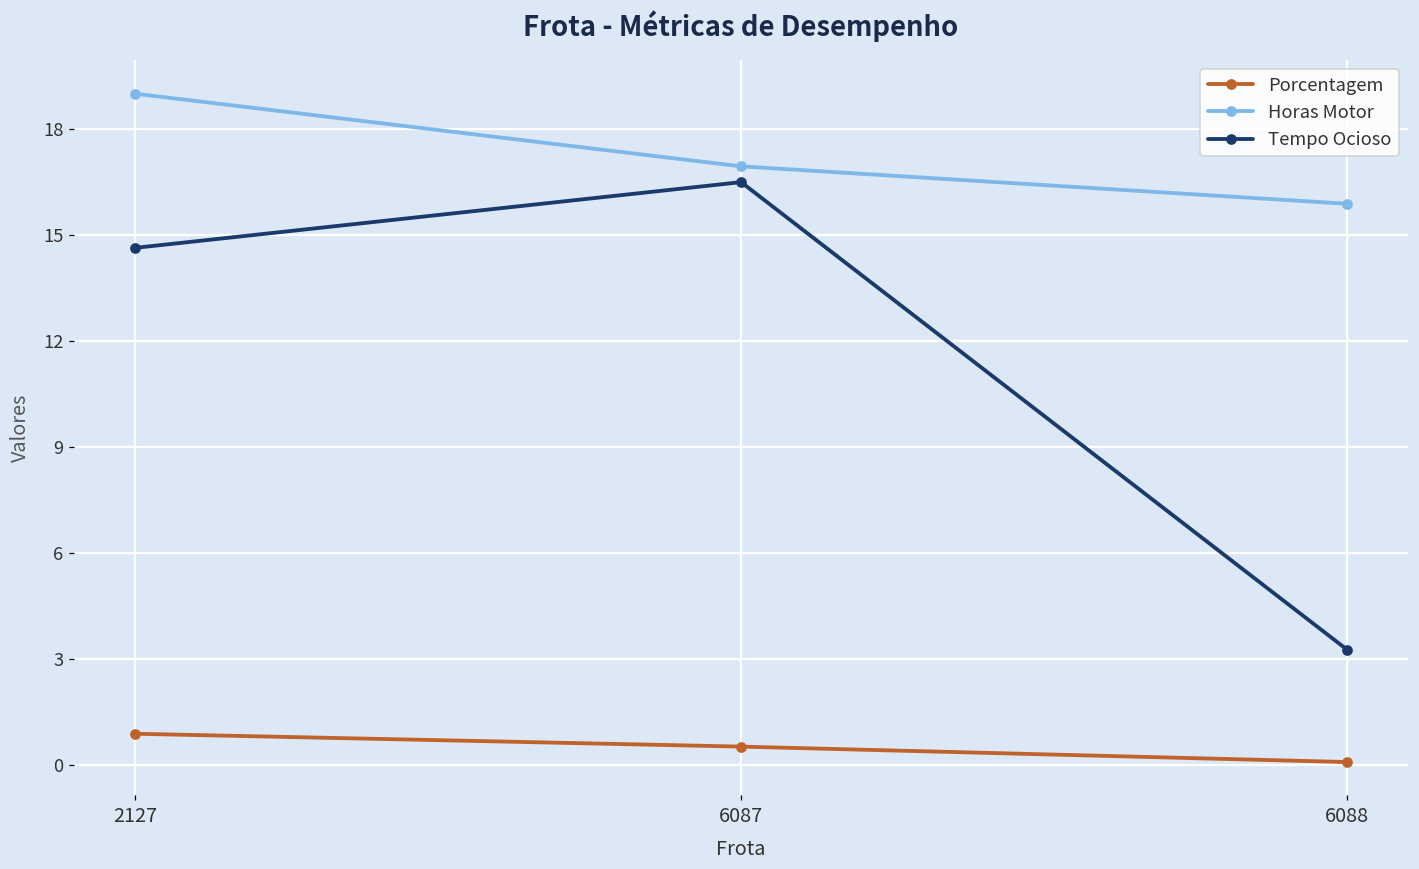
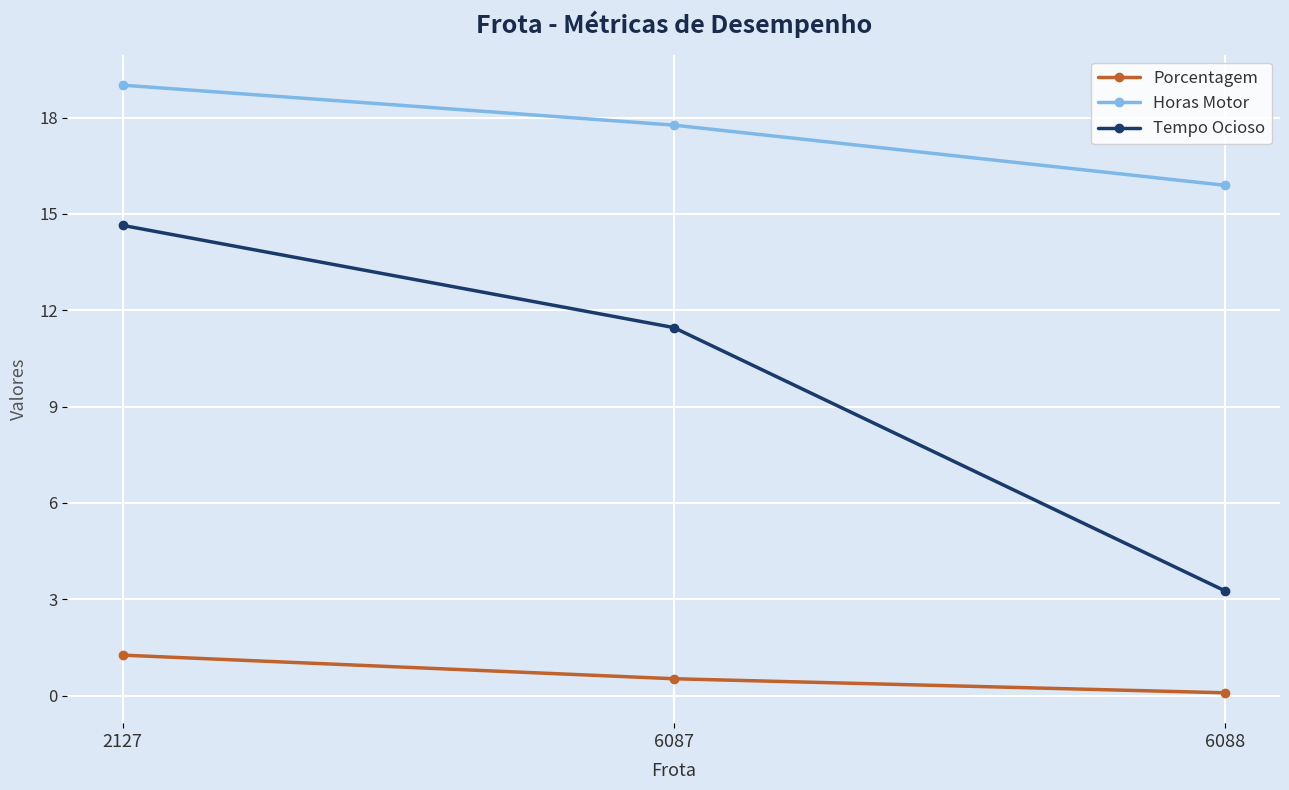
  {
    "Porcentagem": {
-     "2127": 0.9,
+     "2127": 1.3,
      "6087": 0.5,
      "6088": 0.1
    },
    "Horas Motor": {
      "2127": 19.0,
-     "6087": 17.0,
+     "6087": 17.8,
      "6088": 15.9
    },
    "Tempo Ocioso": {
      "2127": 14.6,
-     "6087": 16.5,
+     "6087": 11.5,
      "6088": 3.3
    }
  }
